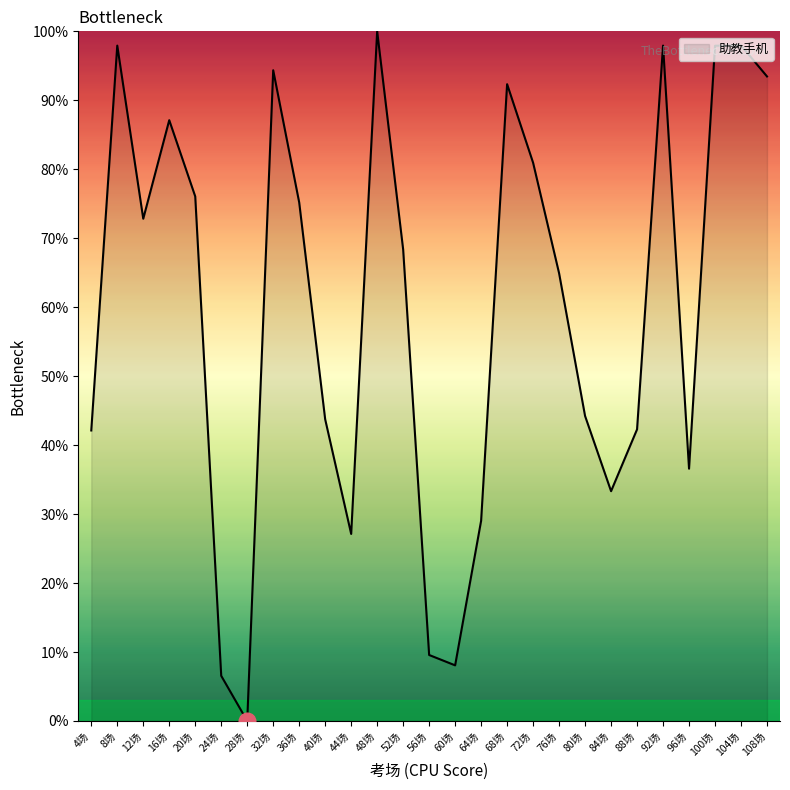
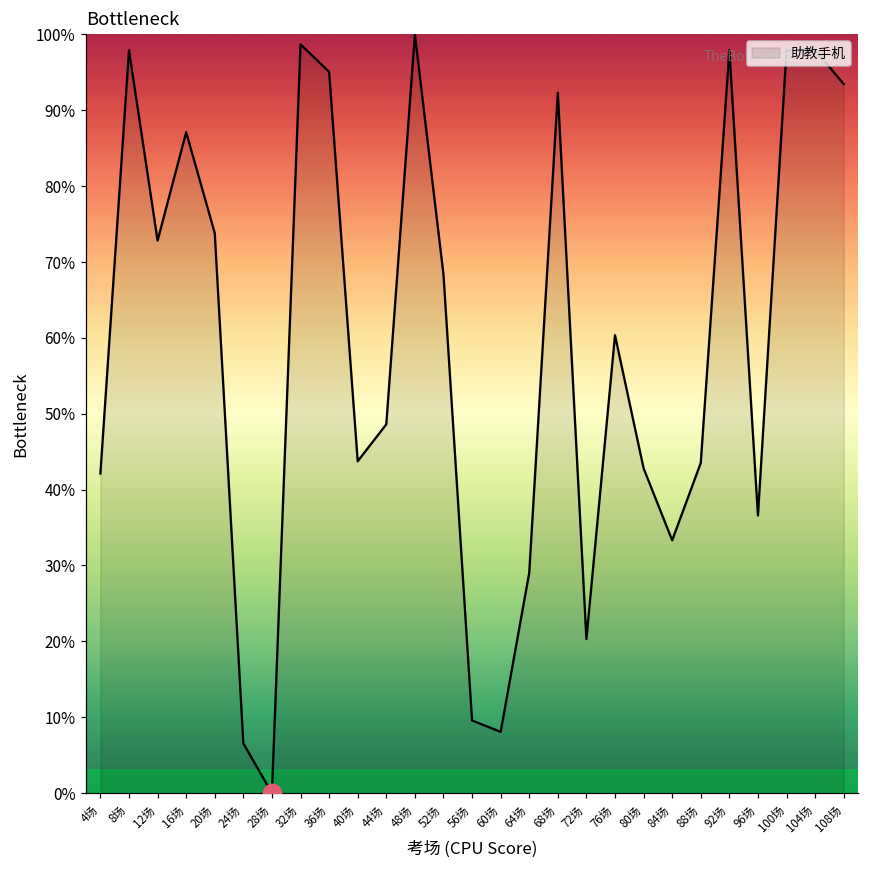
  {
    "助教手机": {
      "4场": "42%",
      "8场": "98%",
      "12场": "73%",
      "16场": "87%",
-     "20场": "76%",
+     "20场": "74%",
      "24场": "7%",
-     "32场": "94%",
-     "36场": "75%",
+     "32场": "99%",
+     "36场": "95%",
      "40场": "44%",
-     "44场": "27%",
+     "44场": "49%",
      "48场": "100%",
      "52场": "68%",
      "56场": "10%",
      "60场": "8%",
      "64场": "29%",
      "68场": "92%",
-     "72场": "81%",
-     "76场": "65%",
-     "80场": "44%",
+     "72场": "20%",
+     "76场": "60%",
+     "80场": "43%",
      "84场": "33%",
-     "88场": "42%",
+     "88场": "44%",
      "92场": "98%",
      "96场": "37%",
      "108场": "93%"
    }
  }
